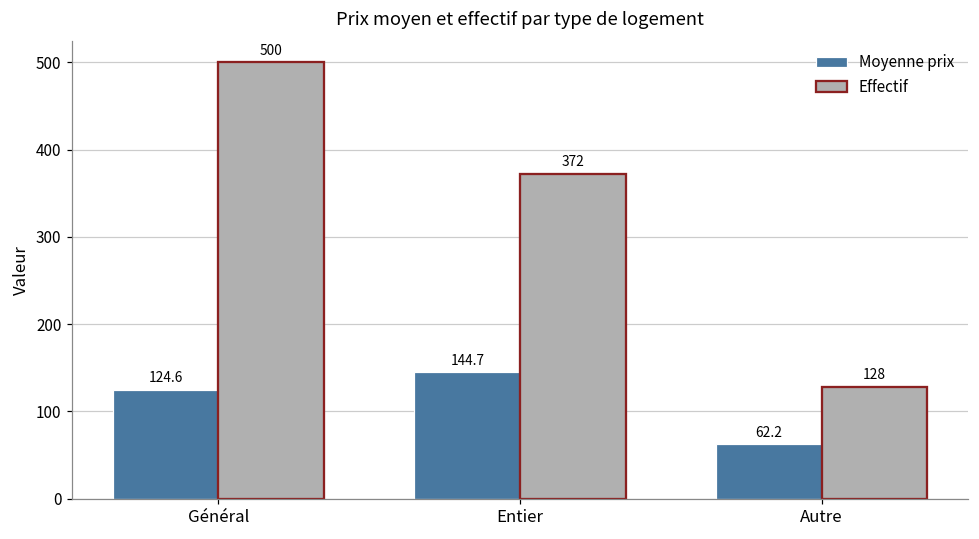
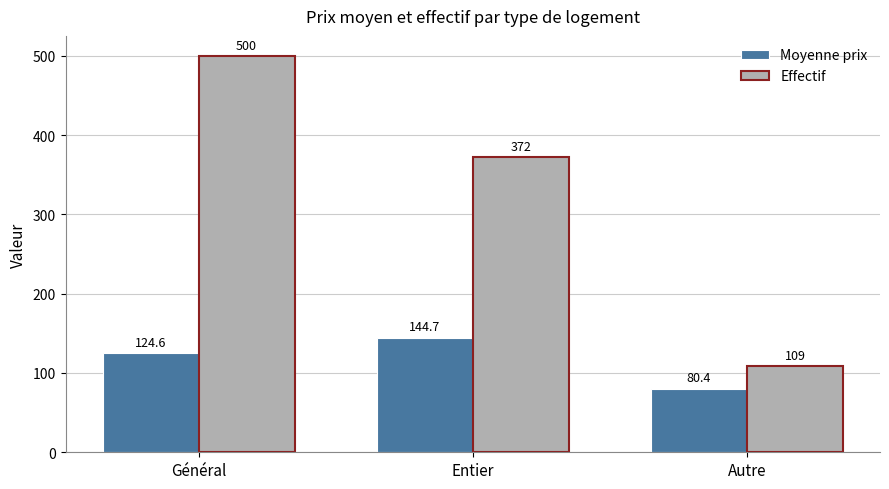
  {
    "Moyenne prix": {
      "Général": 124.6,
      "Entier": 144.7,
-     "Autre": 62.2
+     "Autre": 80.4
    },
    "Effectif": {
      "Général": 500,
      "Entier": 372,
-     "Autre": 128
+     "Autre": 109
    }
  }
